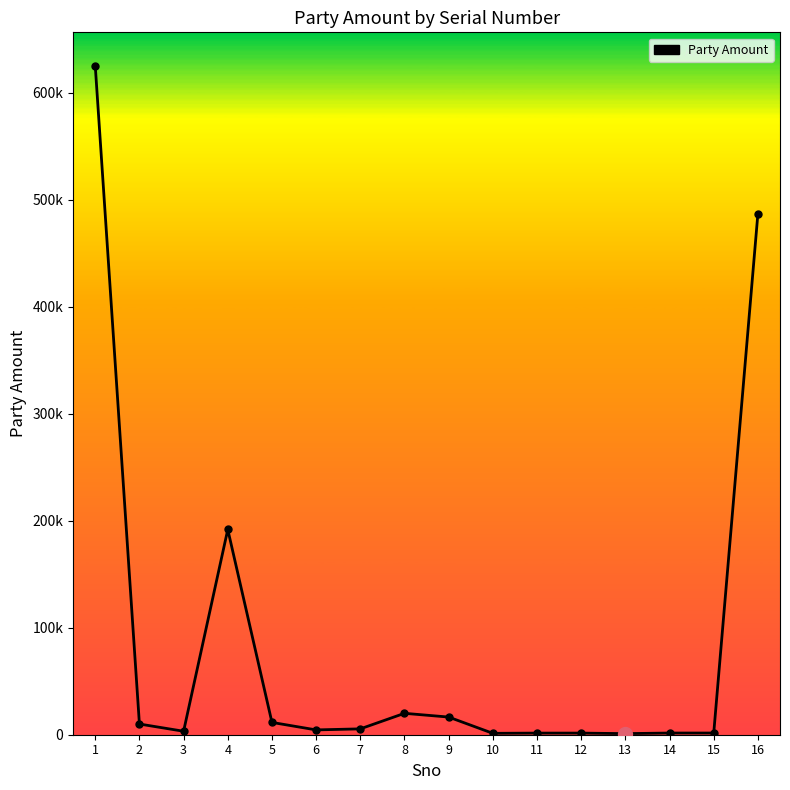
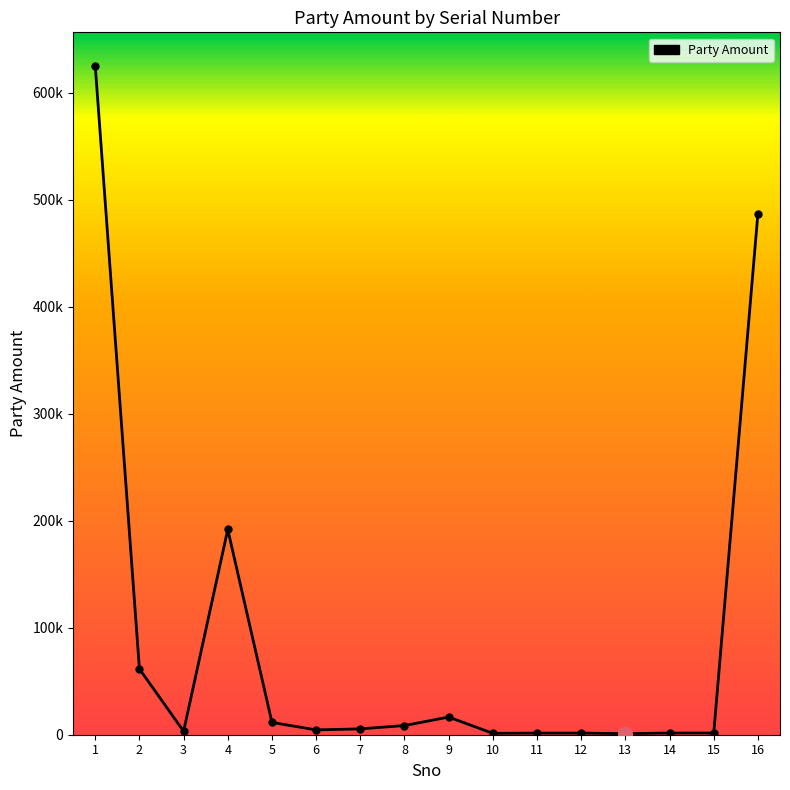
  {
    "Party Amount": {
      "1": 625000,
-     "2": 10000,
+     "2": 61000,
      "3": 3000,
      "4": 192000,
      "5": 12000,
      "6": 5000,
      "7": 5000,
-     "8": 20000,
+     "8": 9000,
      "9": 17000,
      "10": 1000,
      "11": 2000,
      "12": 2000,
      "14": 2000,
      "15": 2000,
      "16": 487000
    }
  }
